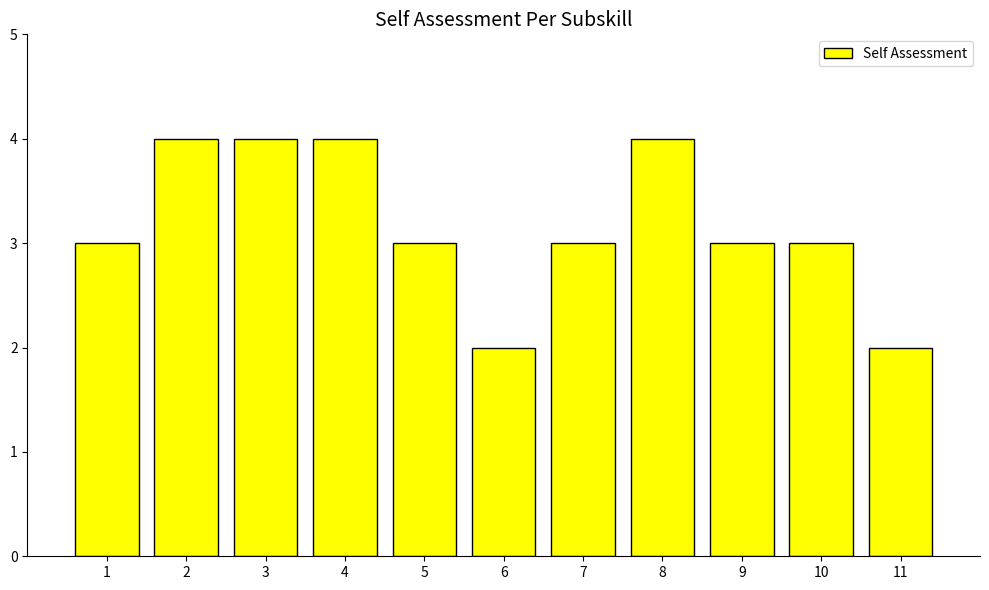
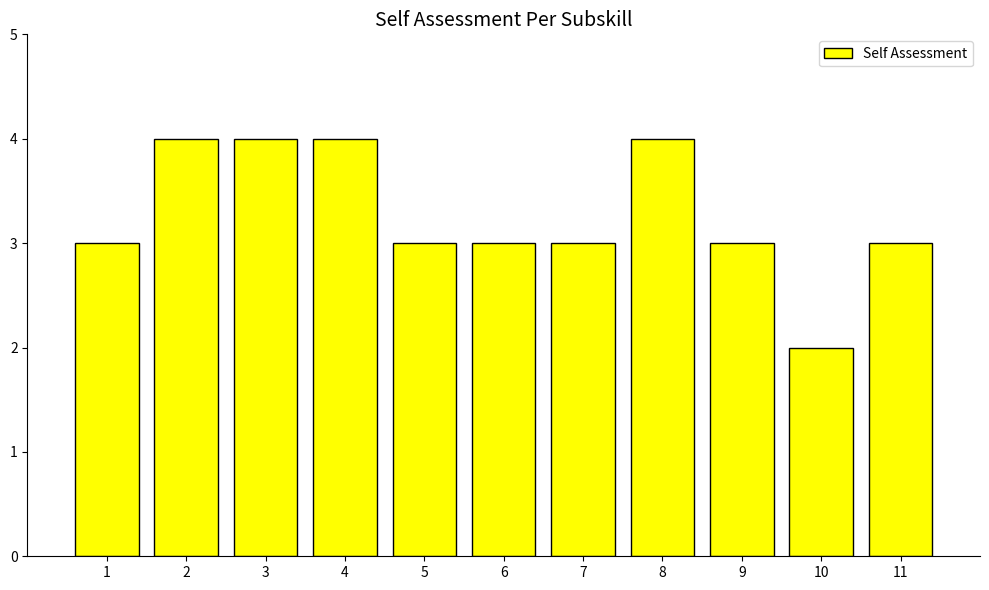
  {
    "1": 3,
    "2": 4,
    "3": 4,
    "4": 4,
    "5": 3,
-   "6": 2,
+   "6": 3,
    "7": 3,
    "8": 4,
    "9": 3,
-   "10": 3,
-   "11": 2
+   "10": 2,
+   "11": 3
  }
